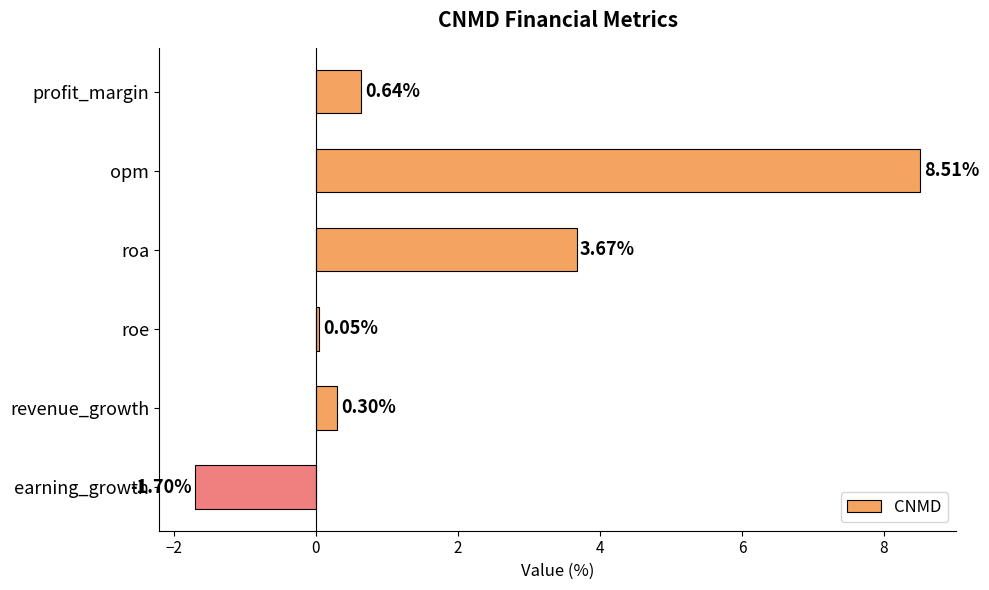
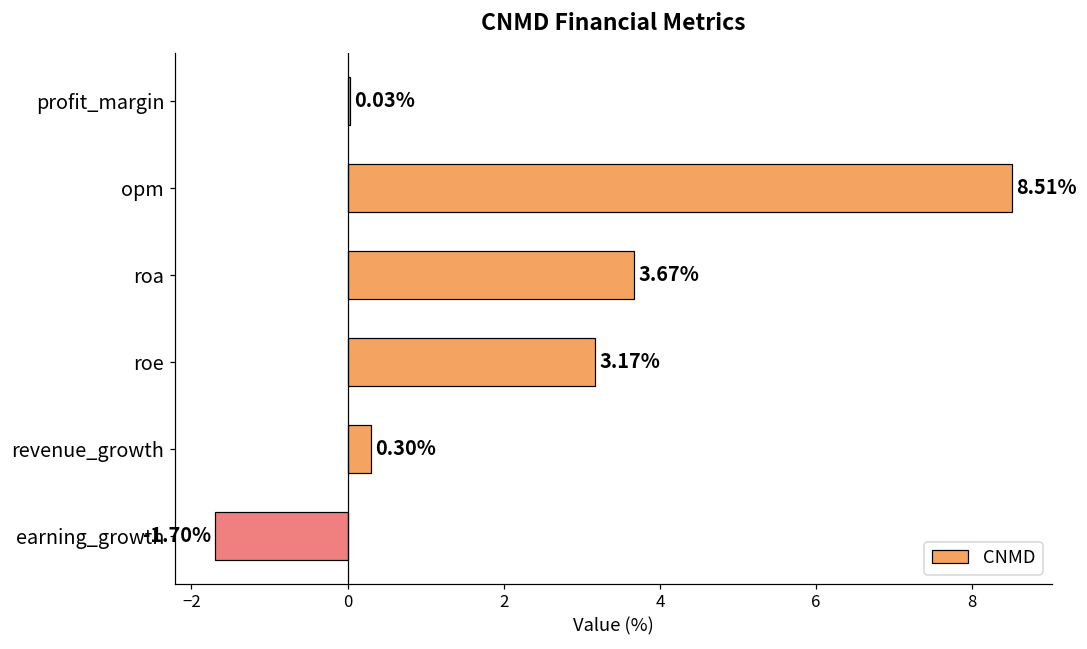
  {
-   "profit_margin": "0.64%",
+   "profit_margin": "0.03%",
    "opm": "8.51%",
    "roa": "3.67%",
-   "roe": "0.05%",
+   "roe": "3.17%",
    "revenue_growth": "0.30%",
    "earning_growth": "-1.70%"
  }
